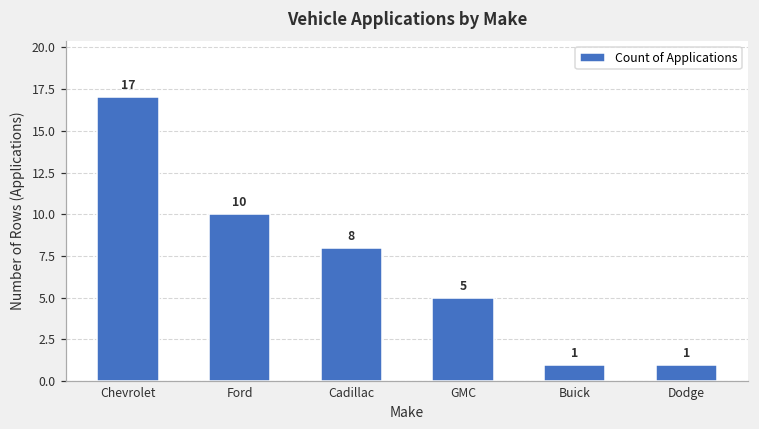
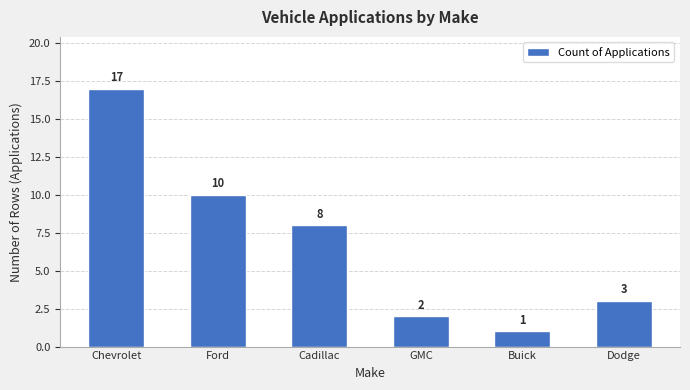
  {
    "Chevrolet": 17,
    "Ford": 10,
    "Cadillac": 8,
-   "GMC": 5,
+   "GMC": 2,
    "Buick": 1,
-   "Dodge": 1
+   "Dodge": 3
  }
